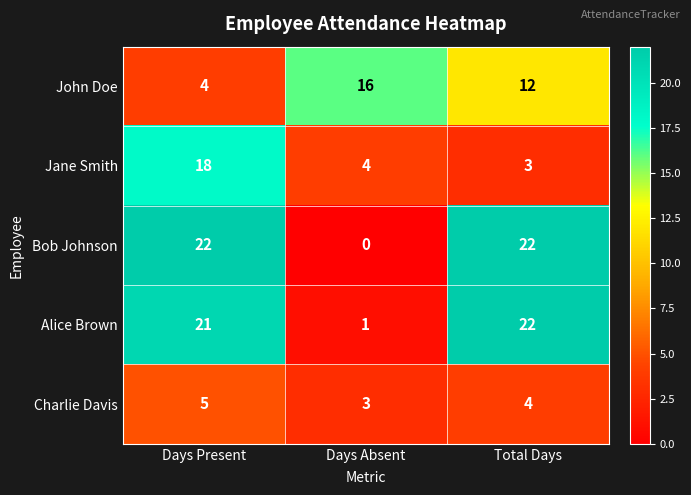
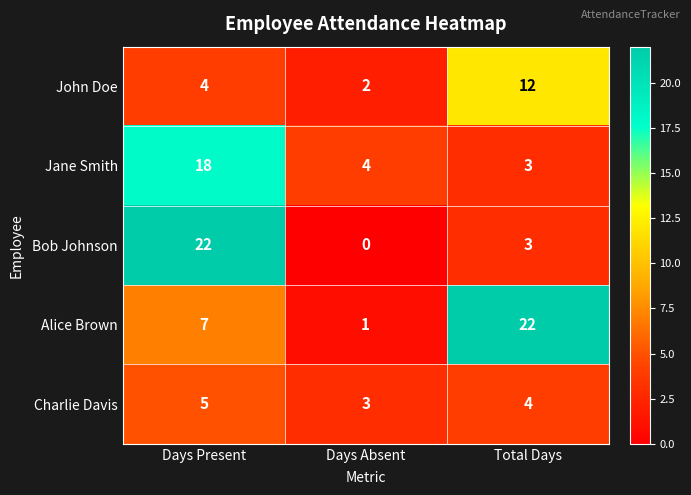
  {
    "John Doe": {
      "Days Present": 4,
-     "Days Absent": 16,
+     "Days Absent": 2,
      "Total Days": 12
    },
    "Jane Smith": {
      "Days Present": 18,
      "Days Absent": 4,
      "Total Days": 3
    },
    "Bob Johnson": {
      "Days Present": 22,
      "Days Absent": 0,
-     "Total Days": 22
+     "Total Days": 3
    },
    "Alice Brown": {
-     "Days Present": 21,
+     "Days Present": 7,
      "Days Absent": 1,
      "Total Days": 22
    },
    "Charlie Davis": {
      "Days Present": 5,
      "Days Absent": 3,
      "Total Days": 4
    }
  }
